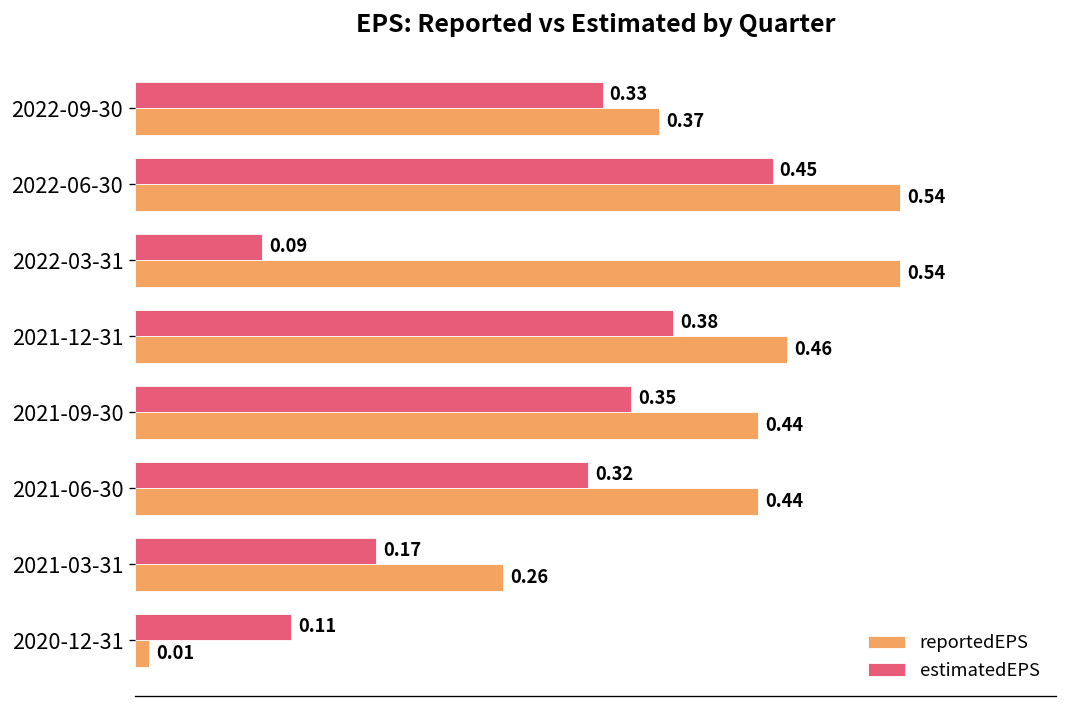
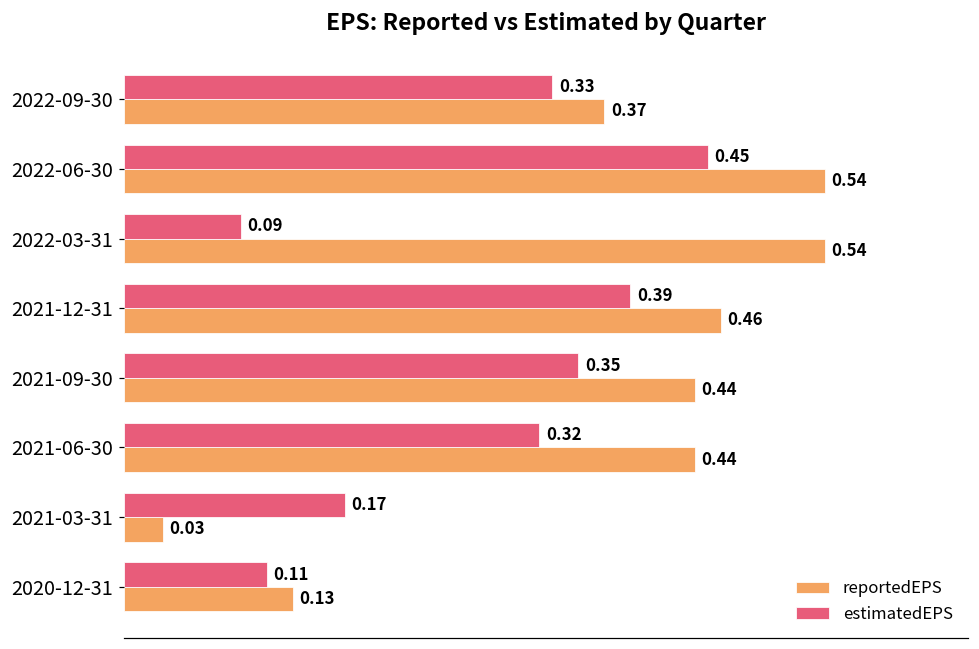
  {
    "reportedEPS": {
      "2022-09-30": 0.37,
      "2022-06-30": 0.54,
      "2022-03-31": 0.54,
      "2021-12-31": 0.46,
      "2021-09-30": 0.44,
      "2021-06-30": 0.44,
-     "2021-03-31": 0.26,
-     "2020-12-31": 0.01
+     "2021-03-31": 0.03,
+     "2020-12-31": 0.13
    },
    "estimatedEPS": {
      "2022-09-30": 0.33,
      "2022-06-30": 0.45,
      "2022-03-31": 0.09,
-     "2021-12-31": 0.38,
+     "2021-12-31": 0.39,
      "2021-09-30": 0.35,
      "2021-06-30": 0.32,
      "2021-03-31": 0.17,
      "2020-12-31": 0.11
    }
  }
